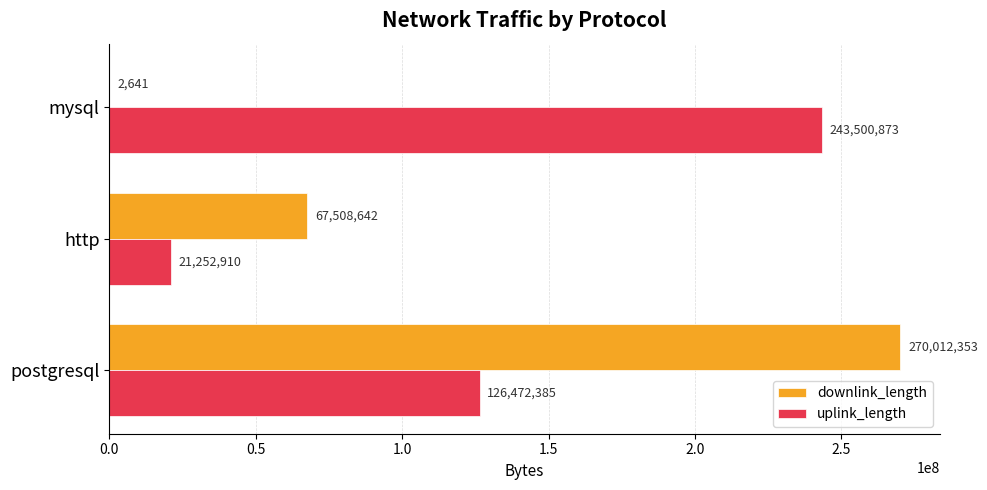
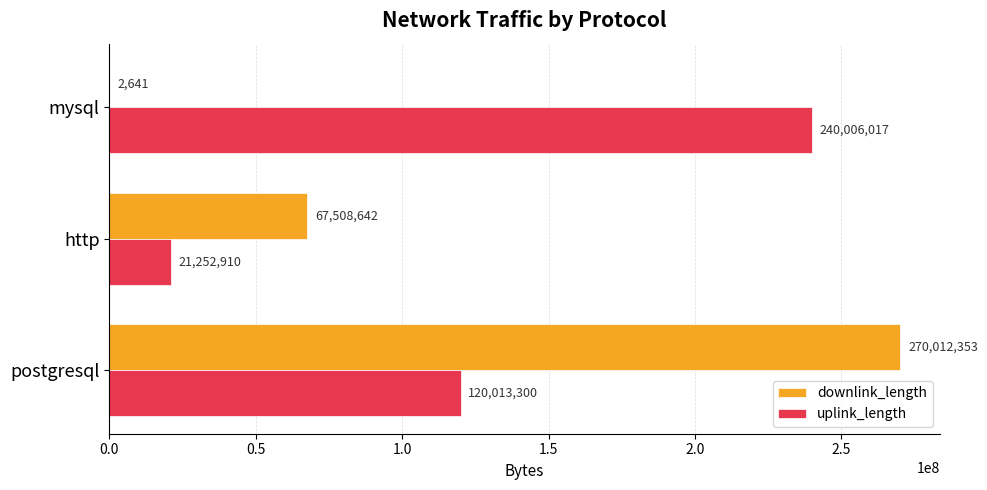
  {
    "downlink_length": {
      "mysql": "2,641",
      "http": "67,508,642",
      "postgresql": "270,012,353"
    },
    "uplink_length": {
-     "mysql": "243,500,873",
+     "mysql": "240,006,017",
      "http": "21,252,910",
-     "postgresql": "126,472,385"
+     "postgresql": "120,013,300"
    }
  }
